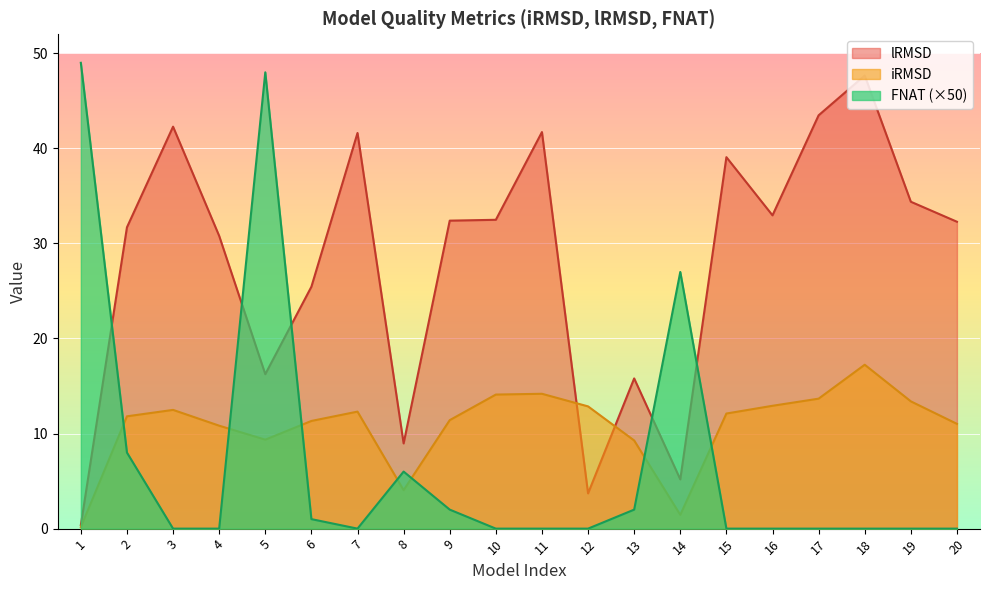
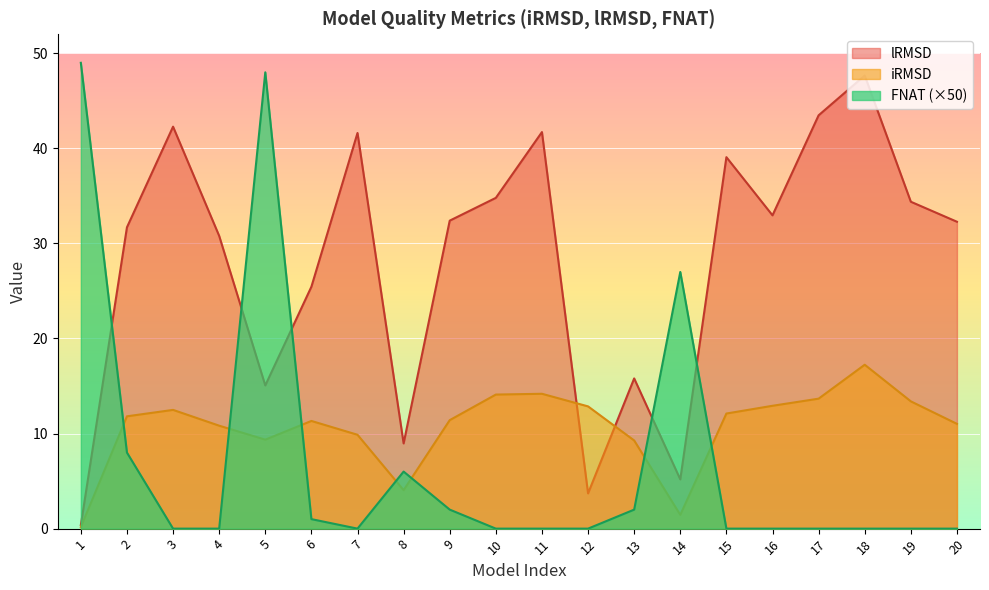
  {
    "lRMSD": {
      "2": 32,
      "3": 42,
      "4": 31,
-     "5": 16,
+     "5": 15,
      "6": 25,
      "7": 42,
      "8": 9,
      "9": 32,
-     "10": 32,
+     "10": 35,
      "11": 42,
      "12": 4,
      "13": 16,
      "14": 5,
      "15": 39,
      "16": 33,
      "17": 43,
      "19": 34,
      "20": 32
    },
    "iRMSD": {
      "2": 12,
      "3": 12,
      "4": 11,
      "5": 9,
      "6": 11,
-     "7": 12,
+     "7": 10,
      "8": 4,
      "9": 11,
      "10": 14,
      "11": 14,
      "12": 13,
      "13": 9,
      "14": 1,
      "15": 12,
      "16": 13,
      "17": 14,
      "18": 17,
      "19": 13,
      "20": 11
    },
    "FNAT (×50)": {
      "1": 49,
      "2": 8,
      "3": 0,
      "4": 0,
      "5": 48,
      "6": 1,
      "7": 0,
      "8": 6,
      "9": 2,
      "10": 0,
      "11": 0,
      "12": 0,
      "13": 2,
      "14": 27,
      "15": 0,
      "16": 0,
      "17": 0,
      "18": 0,
      "19": 0,
      "20": 0
    }
  }
